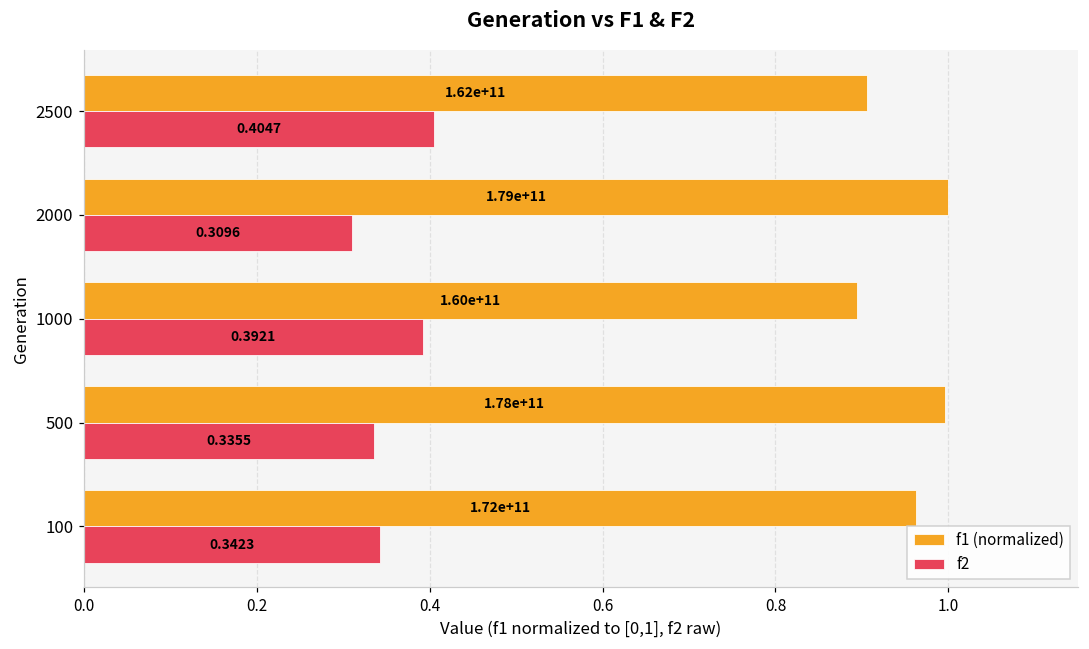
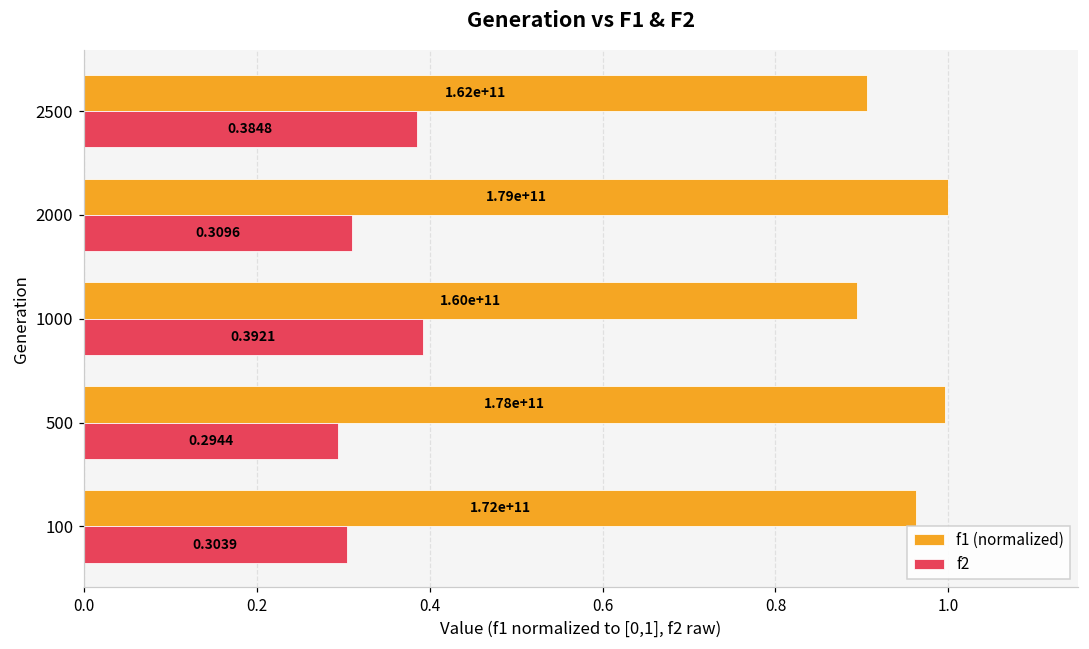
  {
    "f2": {
-     "2500": 0.4047,
+     "2500": 0.3848,
      "2000": 0.3096,
      "1000": 0.3921,
-     "500": 0.3355,
-     "100": 0.3423
+     "500": 0.2944,
+     "100": 0.3039
    }
  }
